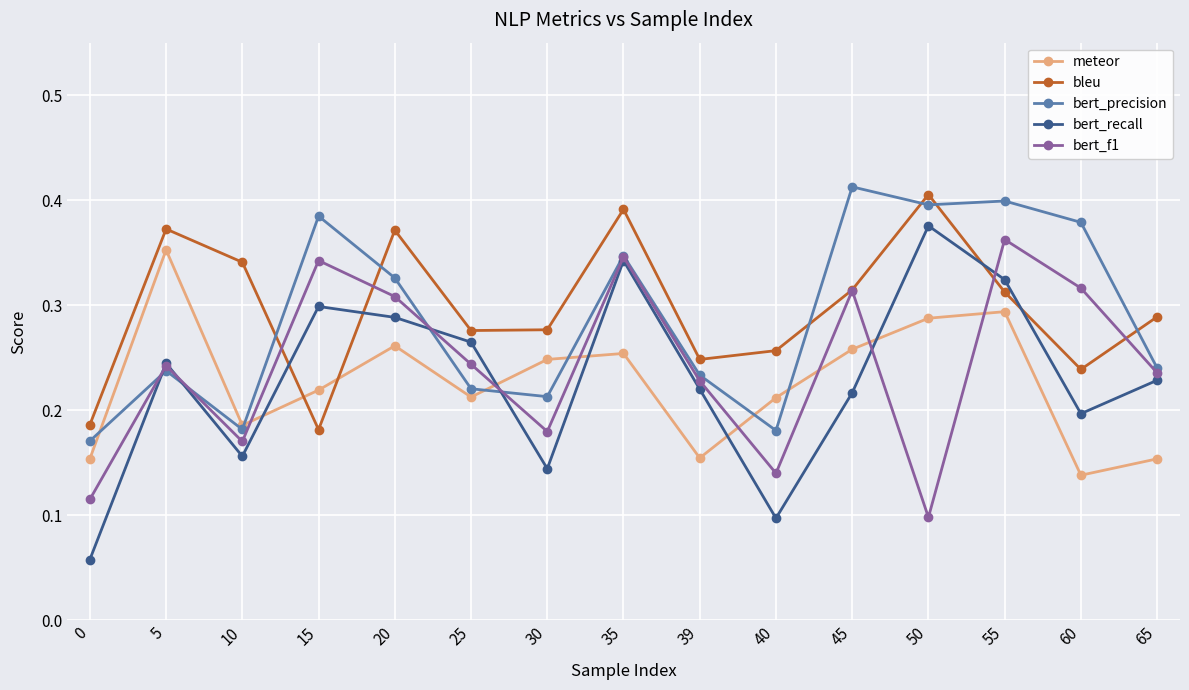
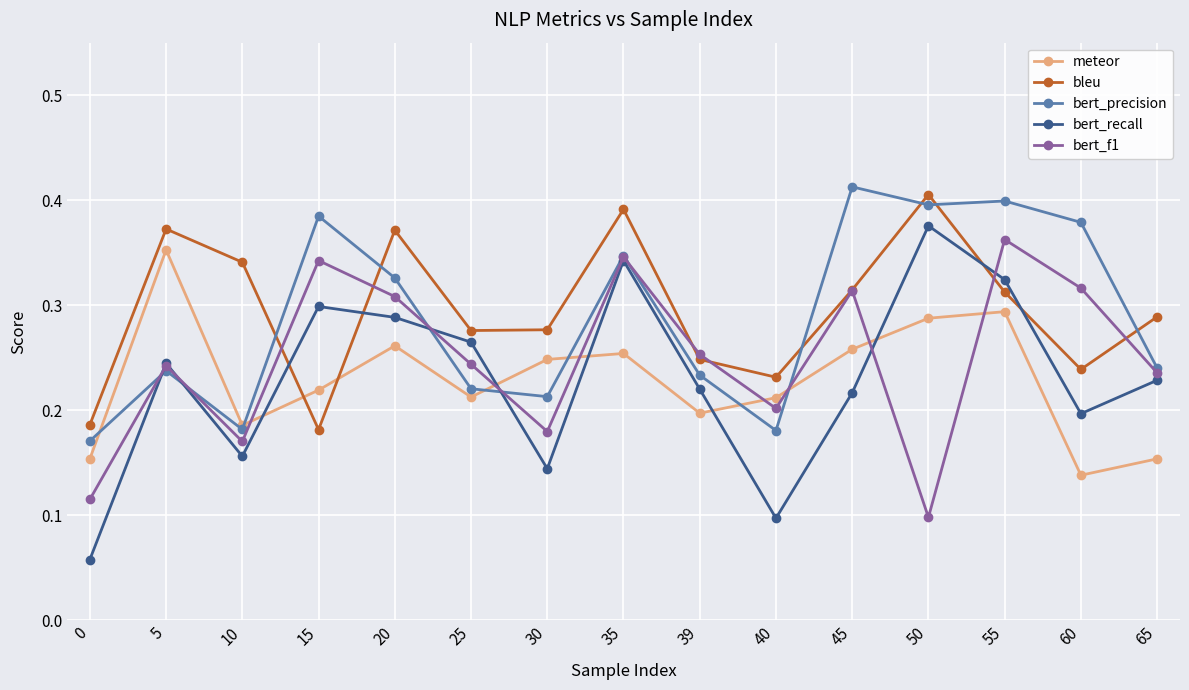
  {
    "meteor": {
      "0": 0.154,
      "5": 0.353,
      "10": 0.186,
      "15": 0.219,
      "20": 0.261,
      "25": 0.213,
      "30": 0.248,
      "35": 0.254,
-     "39": 0.154,
+     "39": 0.197,
      "40": 0.212,
      "45": 0.258,
      "50": 0.288,
      "55": 0.294,
      "60": 0.138,
      "65": 0.154
    },
    "bleu": {
      "0": 0.186,
      "5": 0.373,
      "10": 0.341,
      "15": 0.182,
      "20": 0.371,
      "25": 0.276,
      "30": 0.277,
      "35": 0.391,
      "39": 0.248,
-     "40": 0.257,
+     "40": 0.231,
      "50": 0.405,
      "55": 0.313,
      "60": 0.239,
      "65": 0.289
    },
    "bert_f1": {
      "0": 0.115,
      "10": 0.170,
      "15": 0.343,
      "20": 0.308,
      "25": 0.244,
      "30": 0.180,
-     "39": 0.228,
-     "40": 0.140,
+     "39": 0.253,
+     "40": 0.202,
      "50": 0.098,
      "55": 0.363,
      "60": 0.316,
      "65": 0.236
    }
  }
